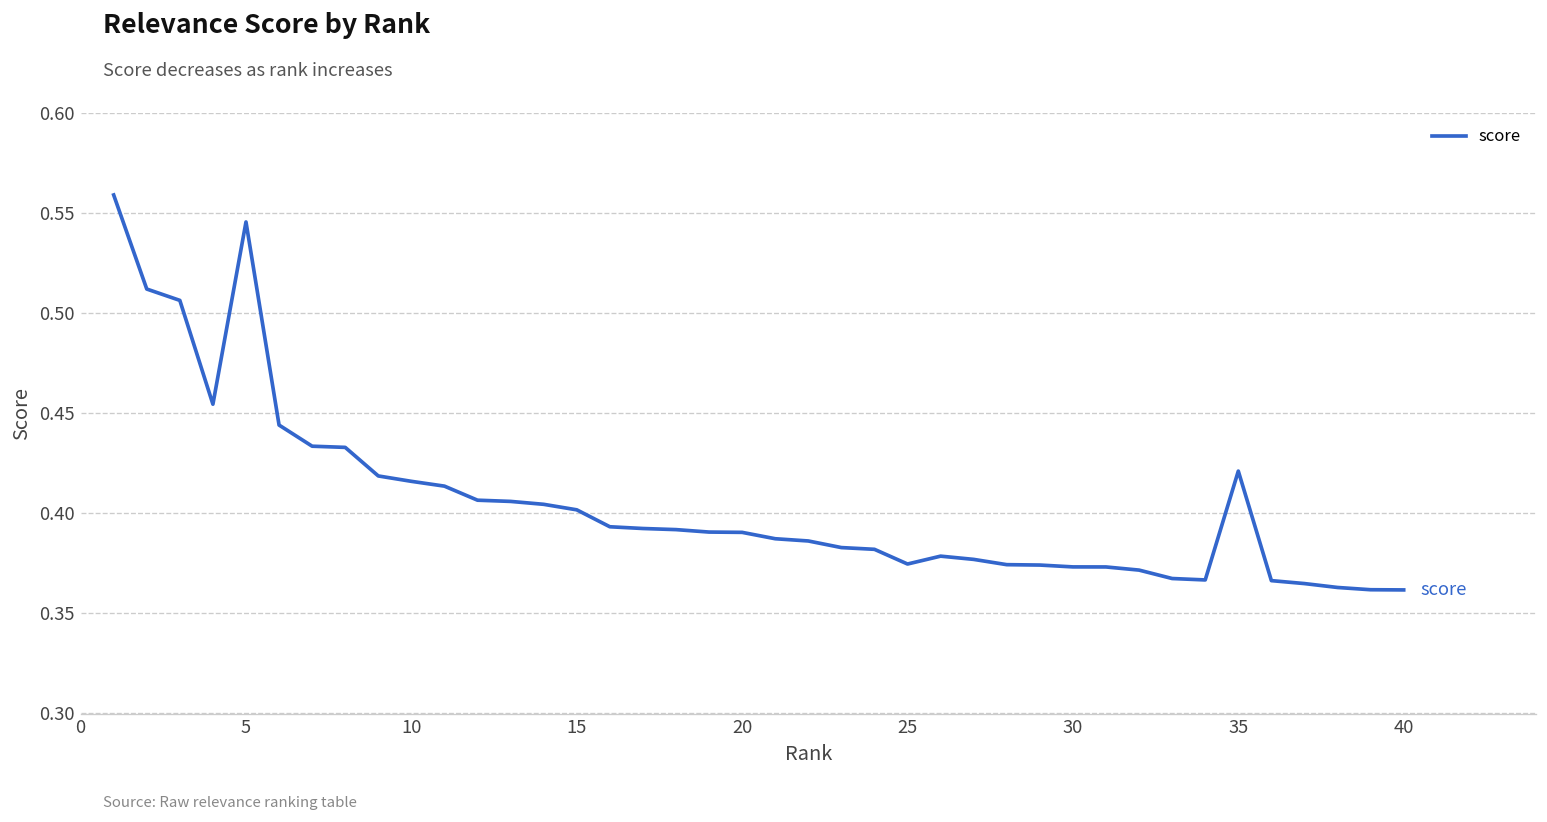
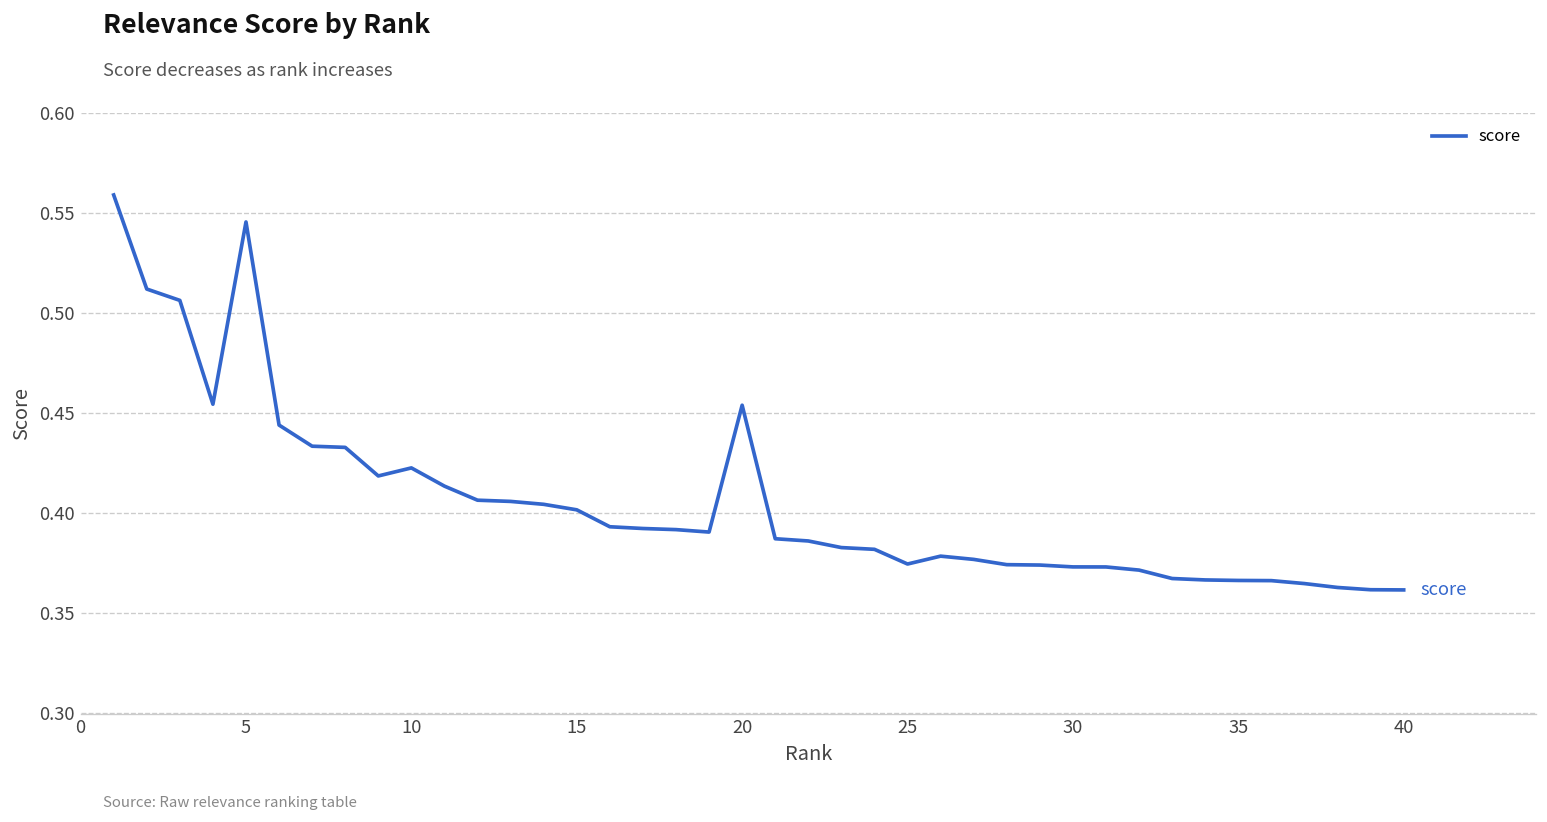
  {
    "5": 0.546,
-   "10": 0.416,
+   "10": 0.423,
    "15": 0.402,
-   "20": 0.391,
+   "20": 0.454,
    "25": 0.375,
    "30": 0.373,
-   "35": 0.421,
+   "35": 0.367,
    "40": 0.362
  }
